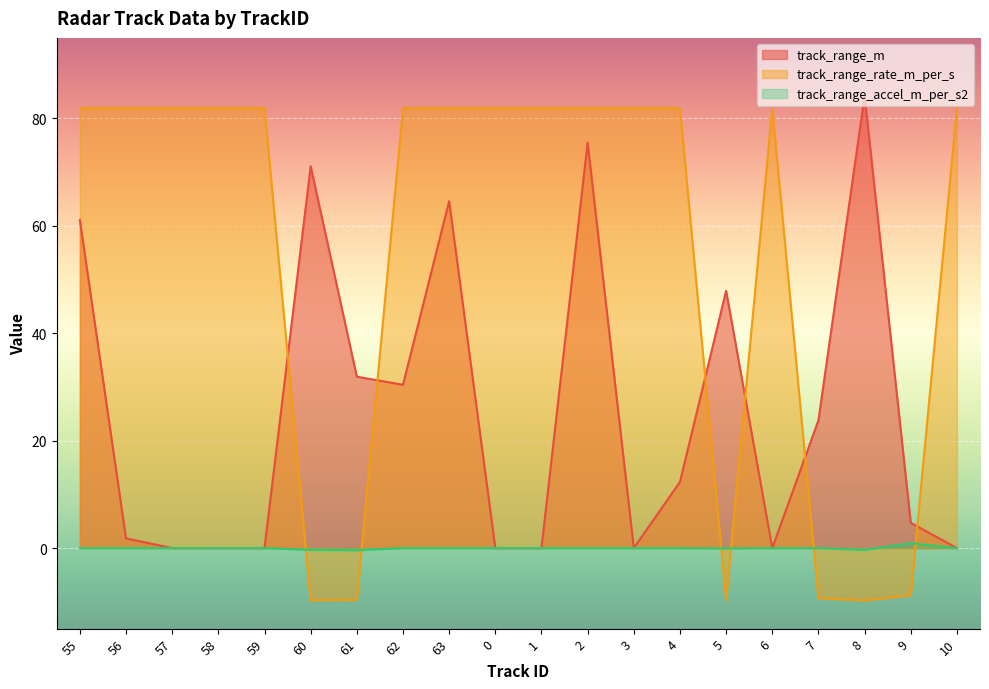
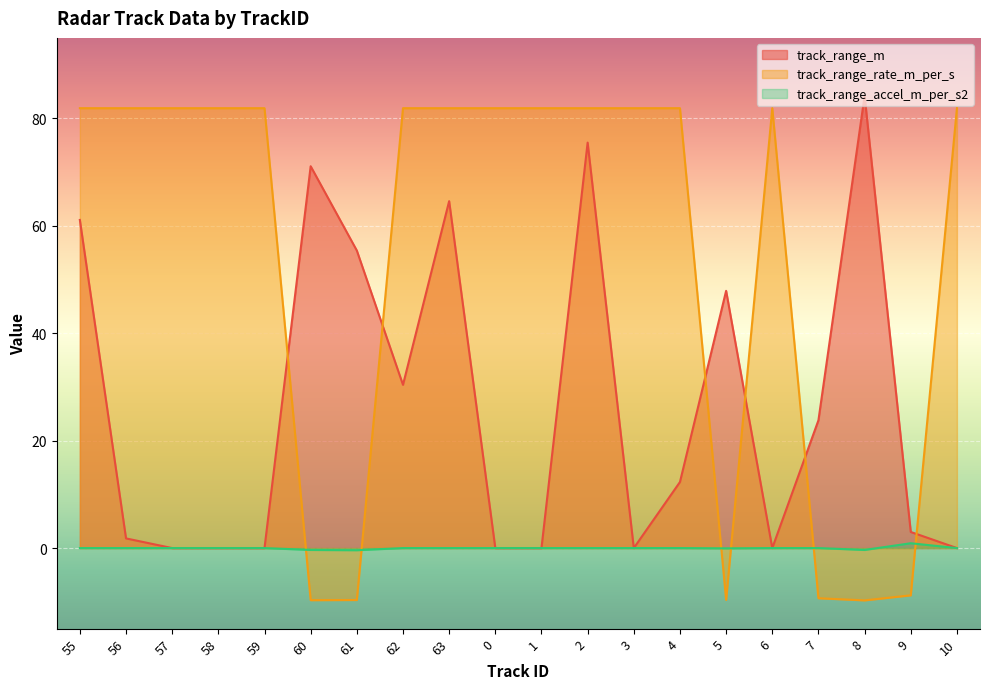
  {
    "track_range_m": {
      "55": 61,
      "56": 2,
      "60": 71,
-     "61": 32,
+     "61": 55,
      "62": 30,
      "63": 65,
      "2": 76,
      "4": 12,
      "5": 48,
      "7": 24,
-     "9": 5
+     "9": 3
    }
  }
